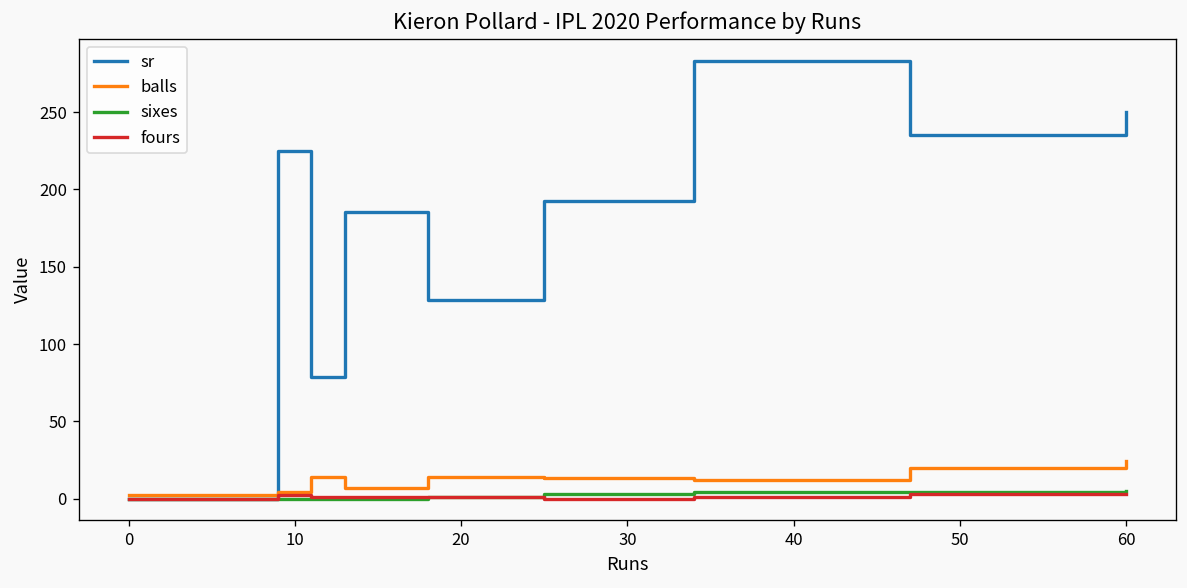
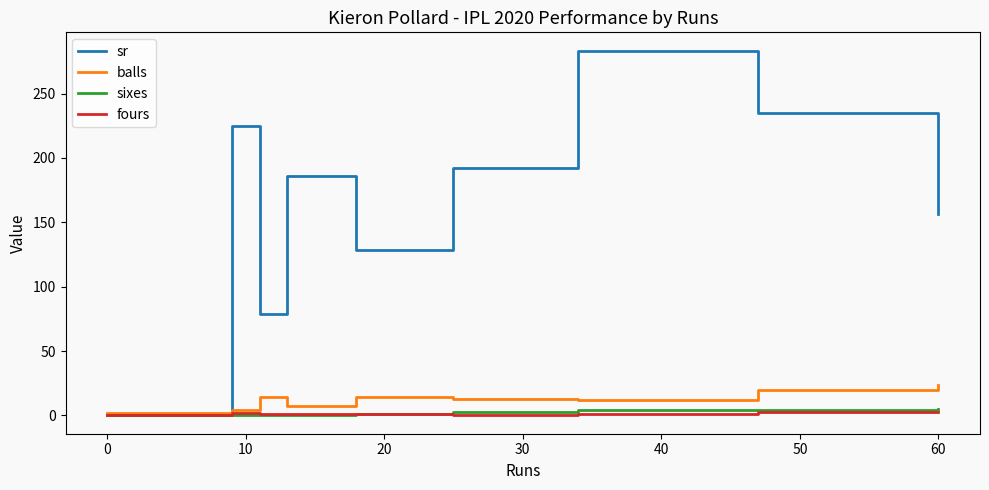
  {
    "sr": {
-     "60": 250
+     "60": 156
    },
    "balls": {
      "0": 2,
      "60": 24
    },
    "sixes": {
      "60": 5
    },
    "fours": {
      "60": 3
    }
  }
